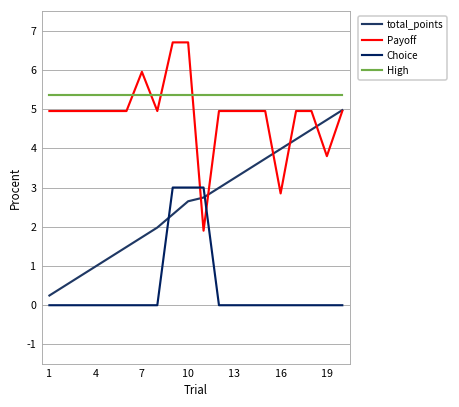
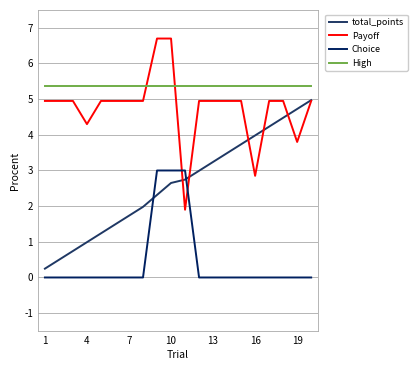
  {
    "Payoff": {
      "1": 5.0,
-     "4": 5.0,
-     "7": 6.0,
+     "4": 4.3,
+     "7": 5.0,
      "10": 6.7,
      "13": 5.0,
      "16": 2.9,
      "19": 3.8
    },
    "High": {
      "1": 5.4,
      "4": 5.4,
      "7": 5.4,
      "10": 5.4,
      "13": 5.4,
      "16": 5.4,
      "19": 5.4
    }
  }
